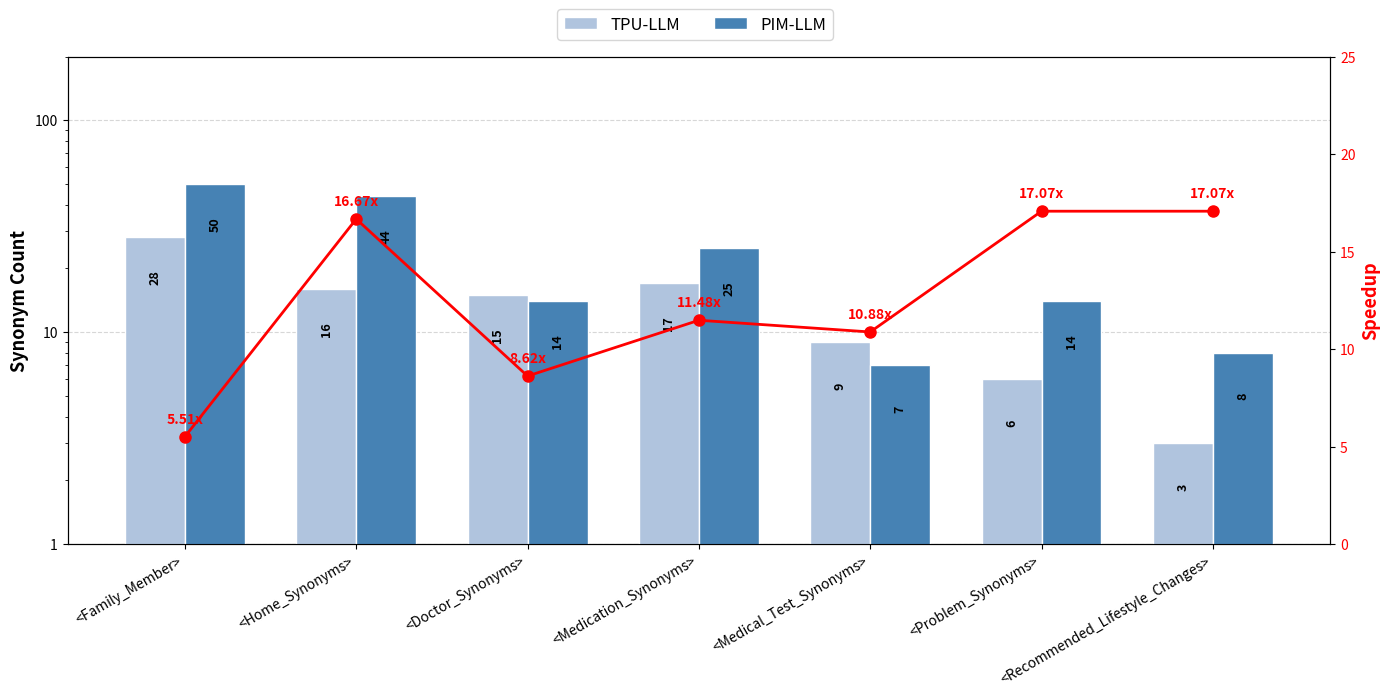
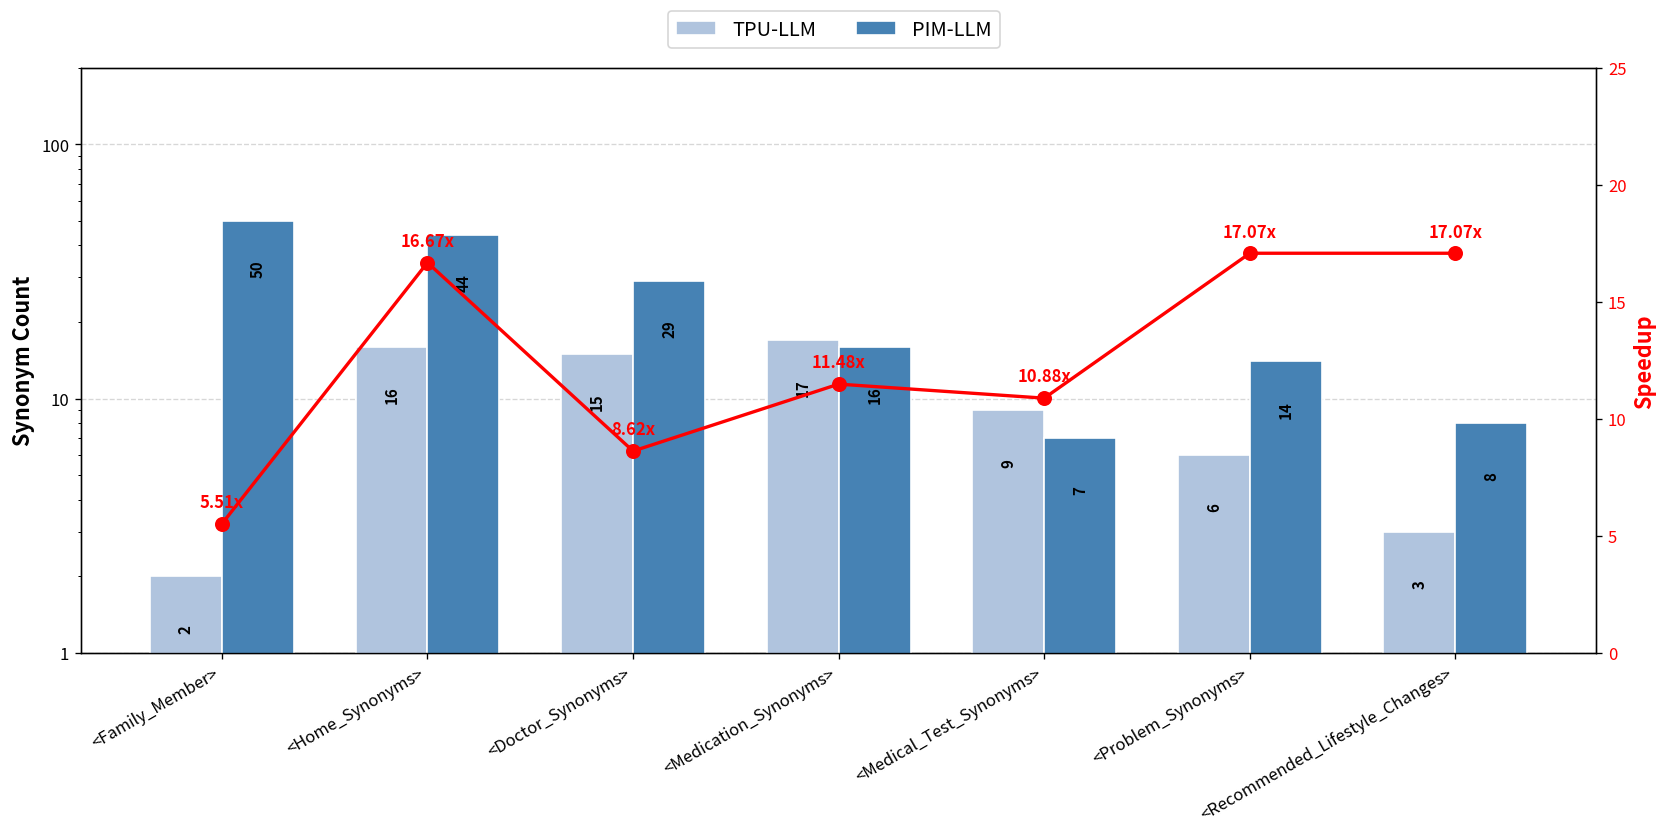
  {
    "TPU-LLM": {
-     "<Family_Member>": 28,
+     "<Family_Member>": 2,
      "<Home_Synonyms>": 16,
      "<Doctor_Synonyms>": 15,
      "<Medication_Synonyms>": 17,
      "<Medical_Test_Synonyms>": 9,
      "<Problem_Synonyms>": 6,
      "<Recommended_Lifestyle_Changes>": 3
    },
    "PIM-LLM": {
      "<Family_Member>": 50,
      "<Home_Synonyms>": 44,
-     "<Doctor_Synonyms>": 14,
-     "<Medication_Synonyms>": 25,
+     "<Doctor_Synonyms>": 29,
+     "<Medication_Synonyms>": 16,
      "<Medical_Test_Synonyms>": 7,
      "<Problem_Synonyms>": 14,
      "<Recommended_Lifestyle_Changes>": 8
    }
  }
